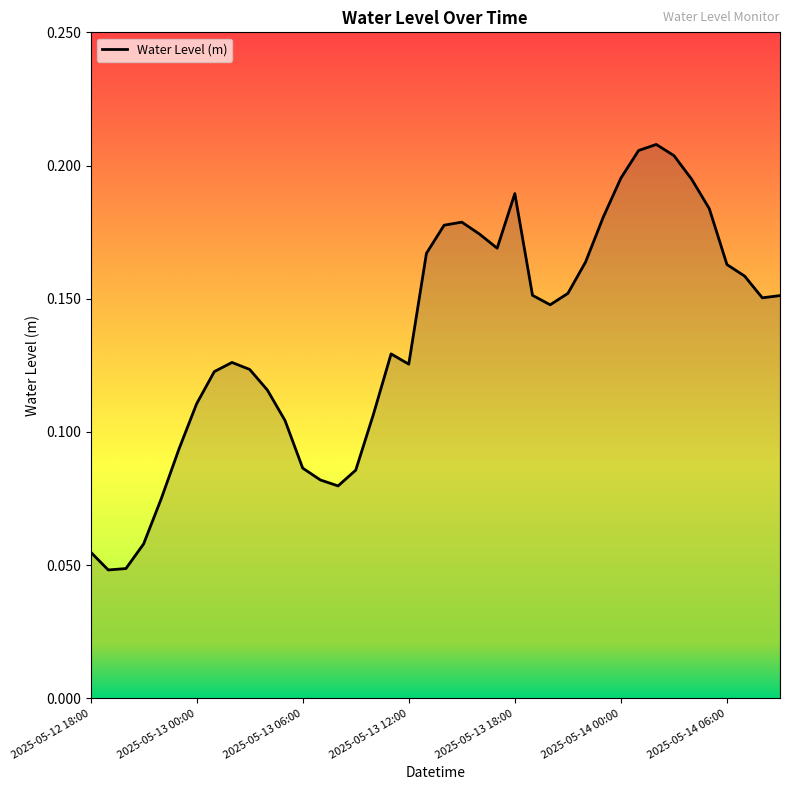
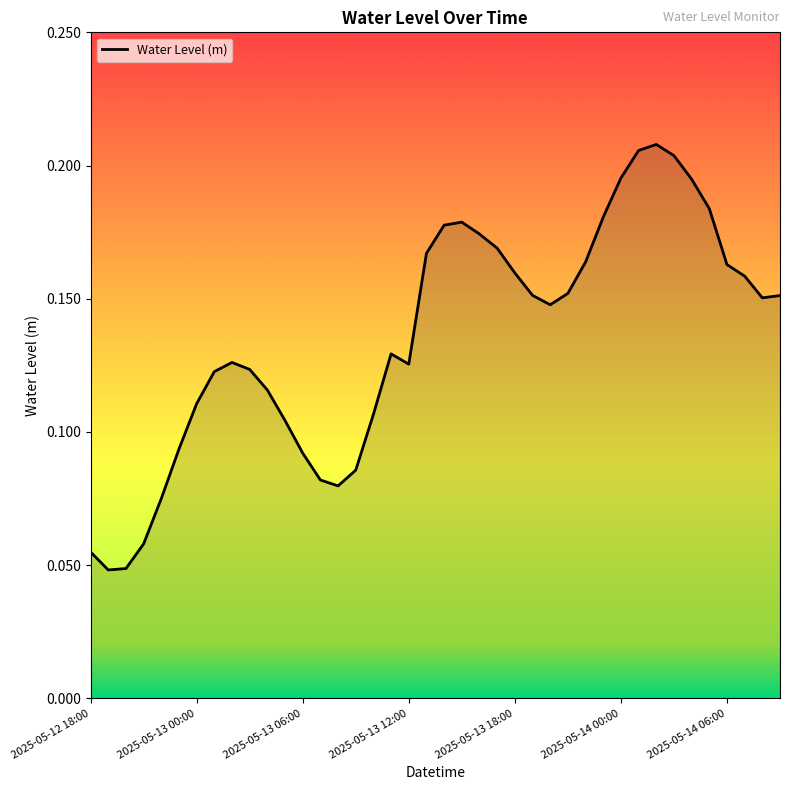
  {
    "2025-05-12 18:00": 0.055,
    "2025-05-13 00:00": 0.111,
-   "2025-05-13 06:00": 0.086,
+   "2025-05-13 06:00": 0.092,
    "2025-05-13 12:00": 0.125,
-   "2025-05-13 18:00": 0.189,
+   "2025-05-13 18:00": 0.160,
    "2025-05-14 00:00": 0.195,
    "2025-05-14 06:00": 0.163
  }
